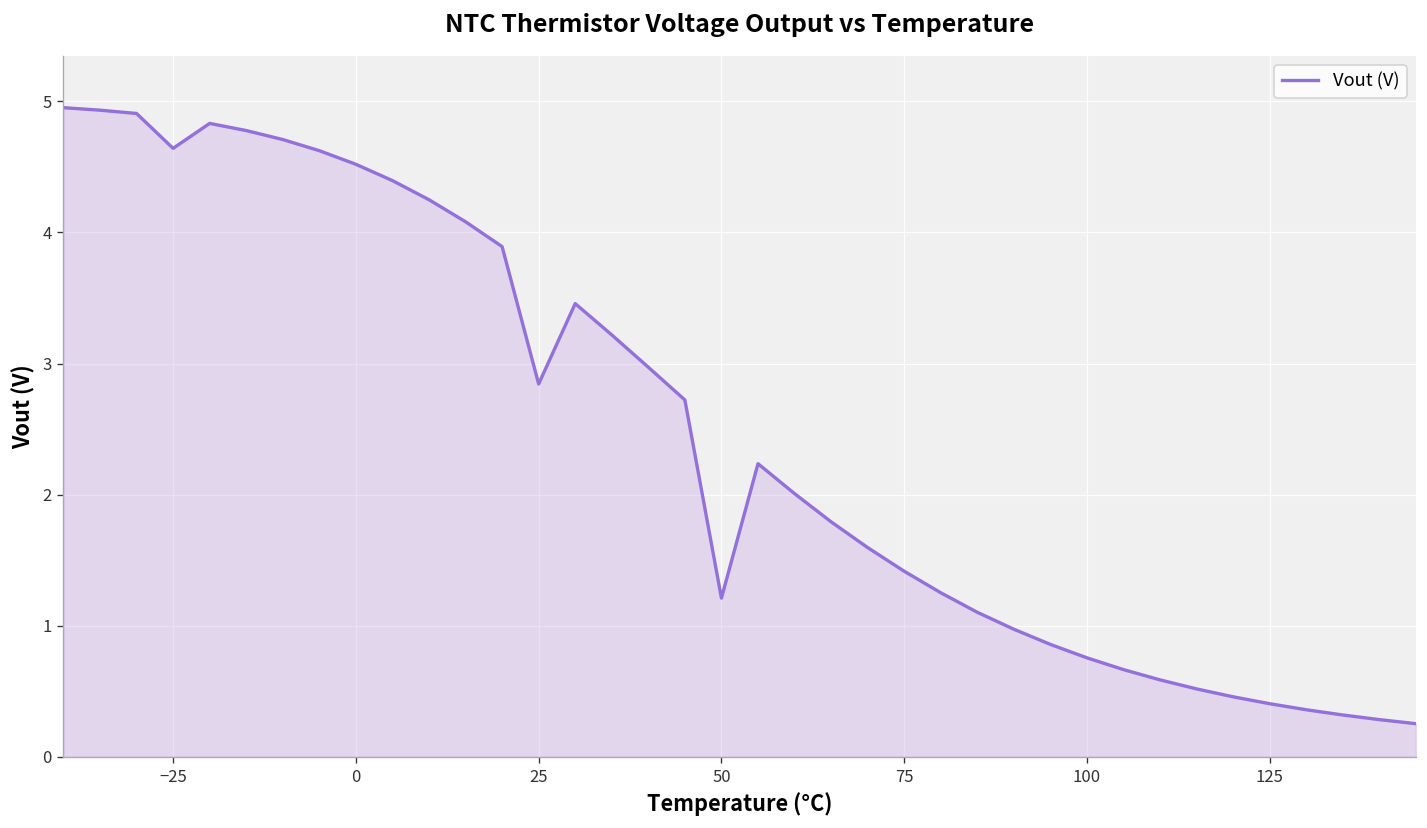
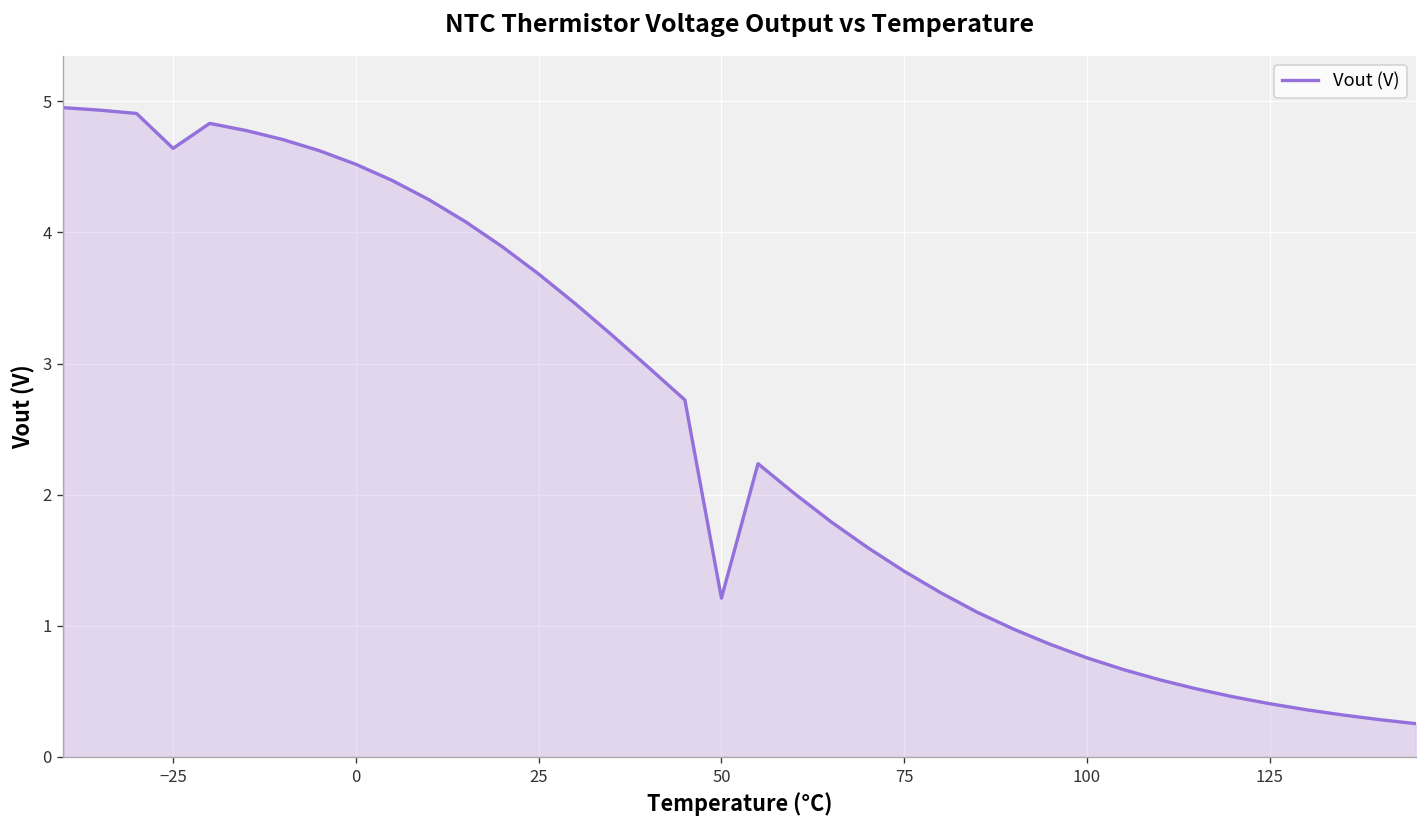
  {
    "−25": 4.64,
    "0": 4.52,
-   "25": 2.84,
+   "25": 3.68,
    "50": 1.21,
    "75": 1.42,
    "100": 0.76,
    "125": 0.41
  }
